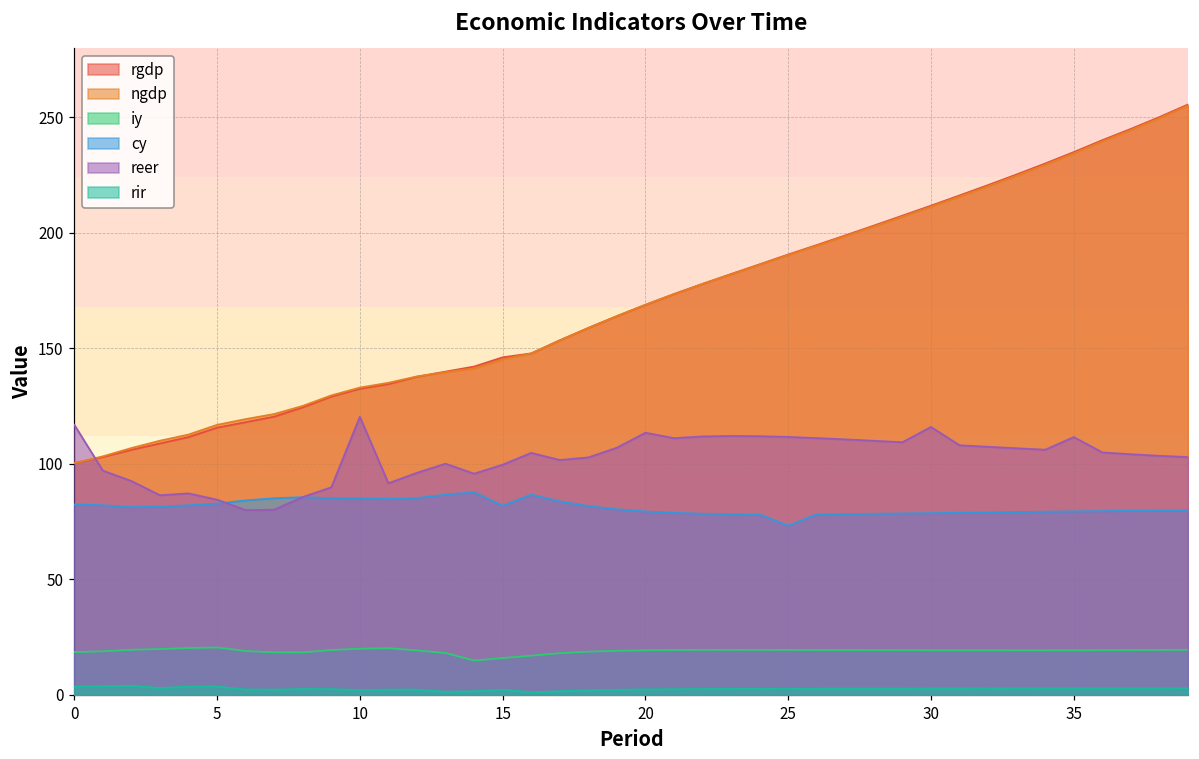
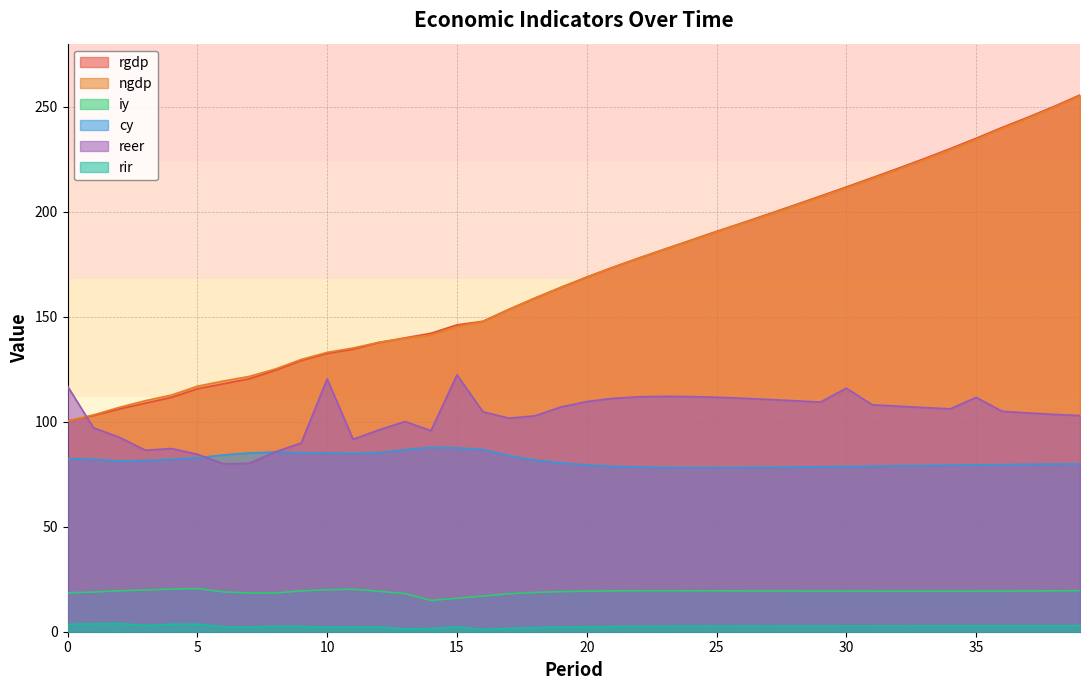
  {
    "cy": {
      "0": 82,
      "5": 83,
      "10": 85,
-     "15": 82,
+     "15": 88,
      "20": 79,
-     "25": 73,
+     "25": 78,
      "30": 79,
      "35": 79
    },
    "reer": {
      "0": 117,
      "5": 84,
      "10": 120,
-     "15": 100,
-     "20": 113,
+     "15": 122,
+     "20": 110,
      "25": 112,
      "30": 116,
      "35": 112
    }
  }
